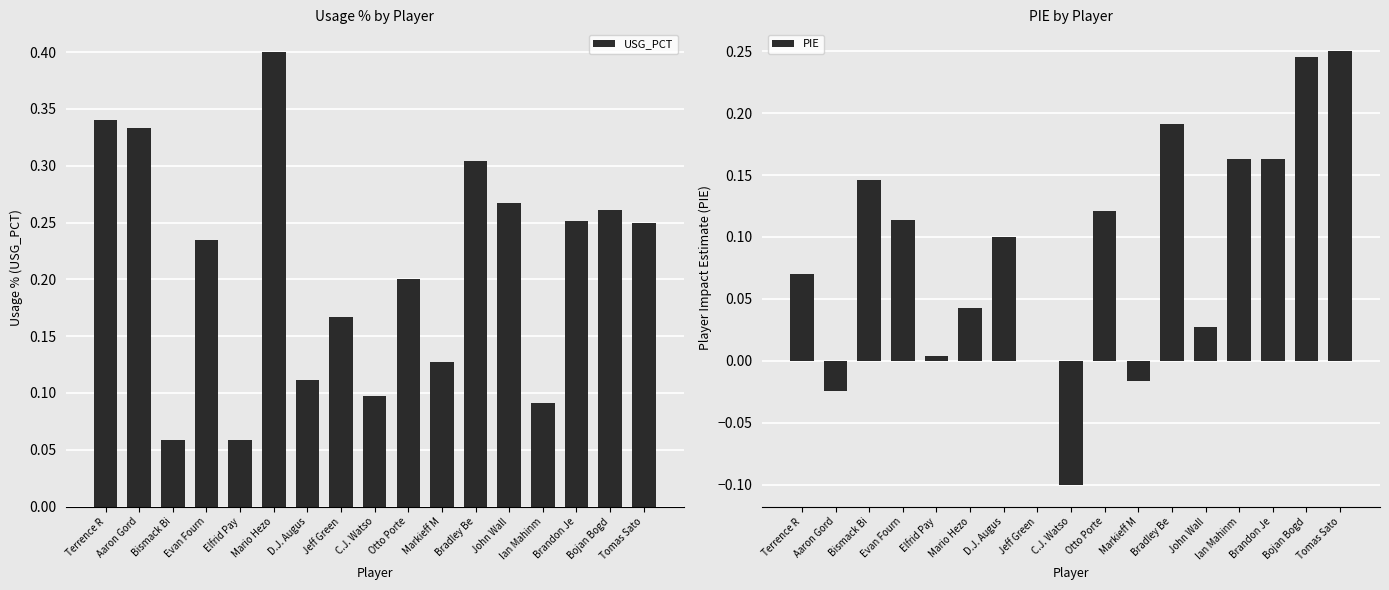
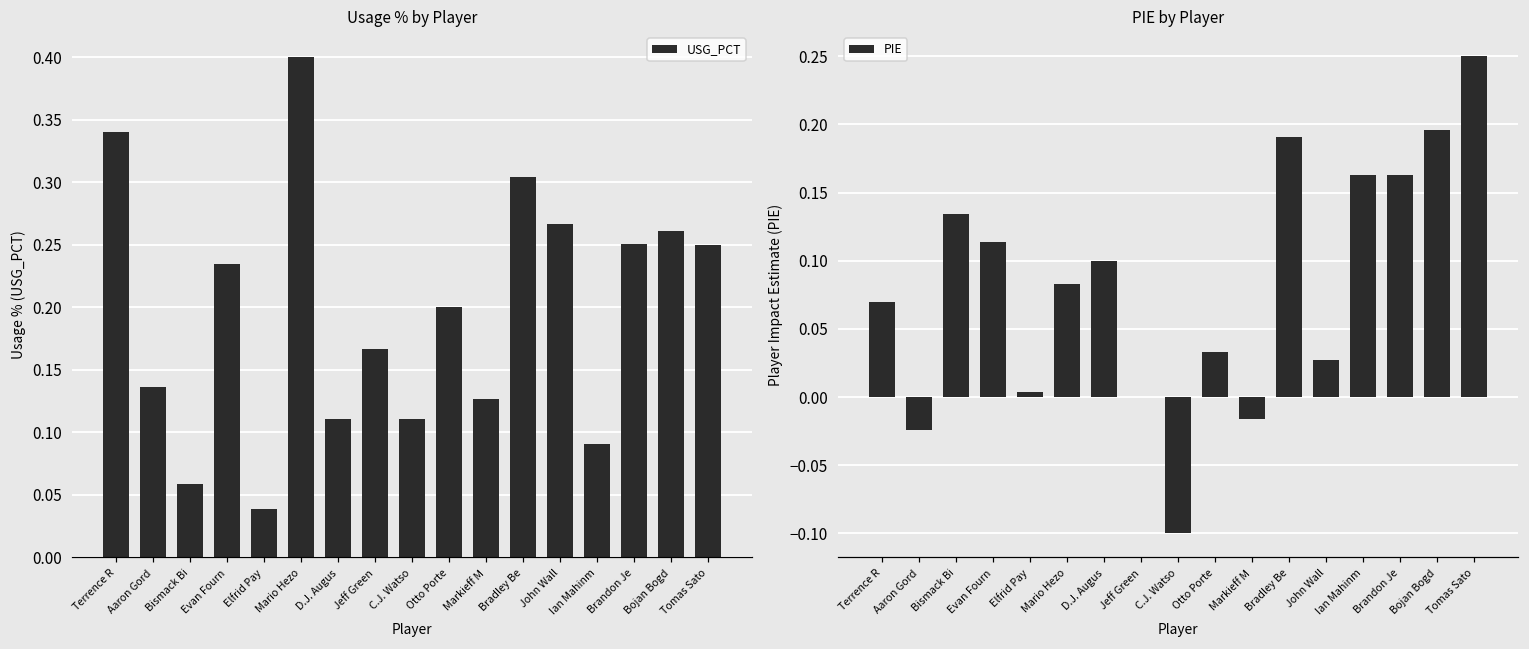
  {
    "Usage % by Player": {
      "Terrence R": 0.340,
-     "Aaron Gord": 0.333,
+     "Aaron Gord": 0.136,
      "Bismack Bi": 0.059,
      "Evan Fourn": 0.235,
-     "Elfrid Pay": 0.059,
+     "Elfrid Pay": 0.039,
      "Mario Hezo": 0.400,
      "D.J. Augus": 0.111,
      "Jeff Green": 0.167,
-     "C.J. Watso": 0.097,
+     "C.J. Watso": 0.111,
      "Otto Porte": 0.200,
      "Markieff M": 0.127,
      "Bradley Be": 0.304,
      "John Wall": 0.267,
      "Ian Mahinm": 0.091,
      "Brandon Je": 0.251,
      "Bojan Bogd": 0.261,
      "Tomas Sato": 0.250
    },
    "PIE by Player": {
      "Terrence R": 0.070,
      "Aaron Gord": -0.024,
-     "Bismack Bi": 0.146,
+     "Bismack Bi": 0.134,
      "Evan Fourn": 0.114,
      "Elfrid Pay": 0.004,
-     "Mario Hezo": 0.043,
+     "Mario Hezo": 0.083,
      "D.J. Augus": 0.100,
      "Jeff Green": 0.000,
      "C.J. Watso": -0.100,
-     "Otto Porte": 0.121,
+     "Otto Porte": 0.033,
      "Markieff M": -0.016,
      "Bradley Be": 0.191,
      "John Wall": 0.027,
      "Ian Mahinm": 0.163,
      "Brandon Je": 0.163,
-     "Bojan Bogd": 0.245,
+     "Bojan Bogd": 0.196,
      "Tomas Sato": 0.250
    }
  }
